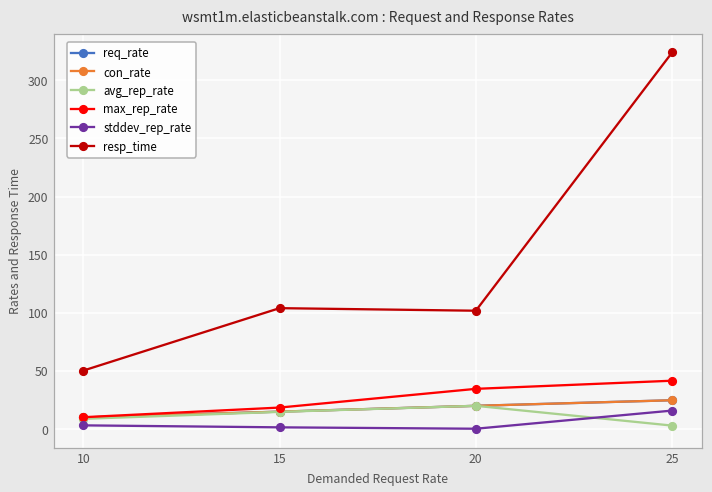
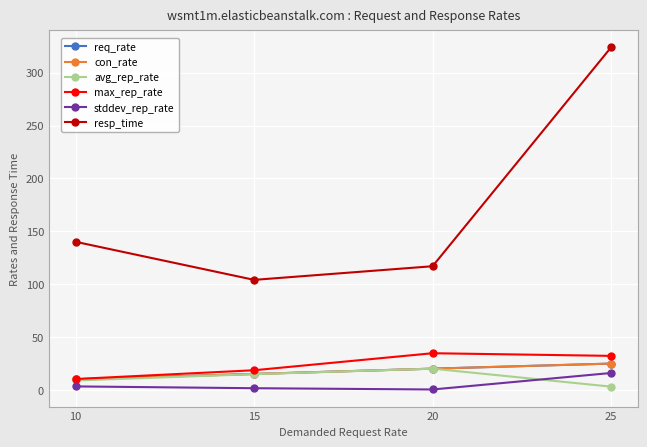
  {
    "con_rate": {
      "25": 25
    },
    "avg_rep_rate": {
      "25": 3
    },
    "max_rep_rate": {
      "15": 19,
      "20": 35,
-     "25": 42
+     "25": 32
    },
    "stddev_rep_rate": {
      "10": 3,
      "15": 2,
      "20": 0,
      "25": 16
    },
    "resp_time": {
-     "10": 50,
+     "10": 140,
      "15": 104,
-     "20": 102,
+     "20": 117,
      "25": 324
    }
  }
